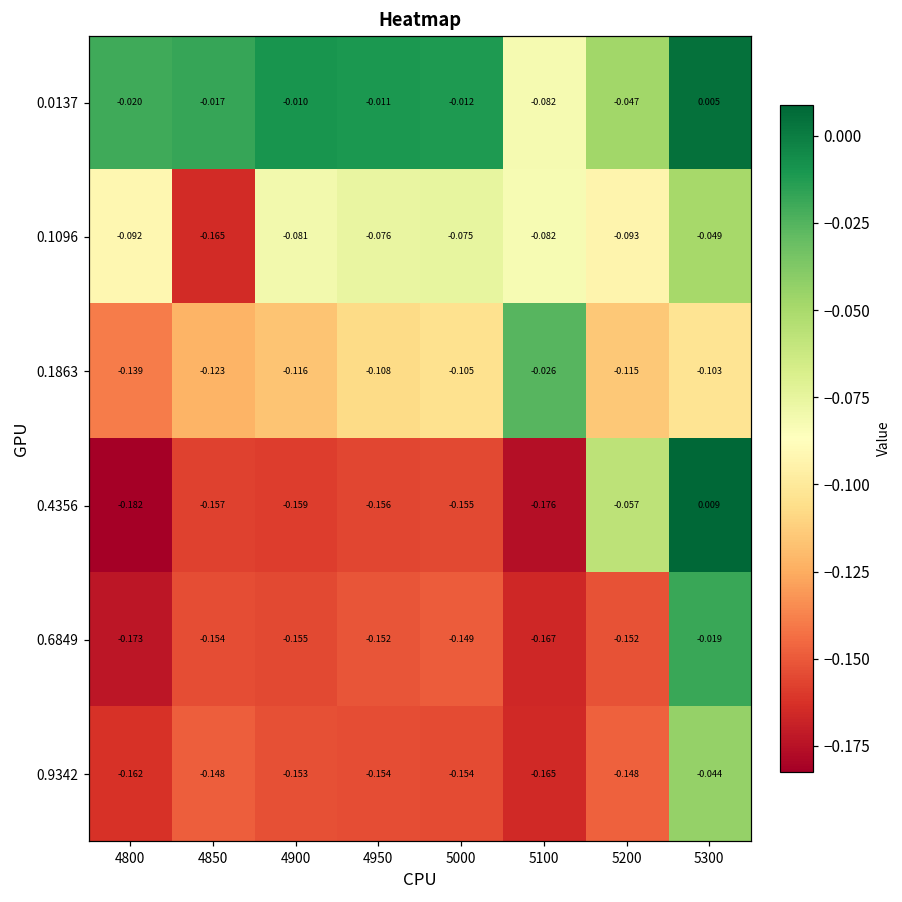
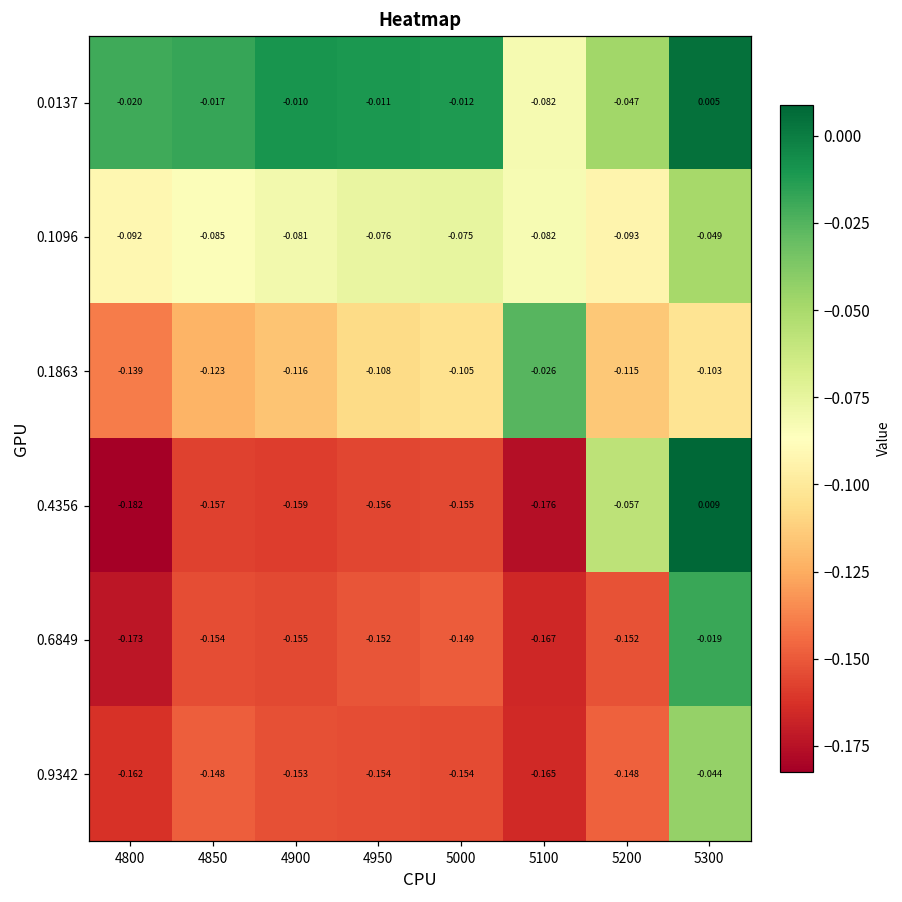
  {
    "0.0137": {
      "4800": -0.020,
      "4850": -0.017,
      "4900": -0.010,
      "4950": -0.011,
      "5000": -0.012,
      "5100": -0.082,
      "5200": -0.047,
      "5300": 0.005
    },
    "0.1096": {
      "4800": -0.092,
-     "4850": -0.165,
+     "4850": -0.085,
      "4900": -0.081,
      "4950": -0.076,
      "5000": -0.075,
      "5100": -0.082,
      "5200": -0.093,
      "5300": -0.049
    },
    "0.1863": {
      "4800": -0.139,
      "4850": -0.123,
      "4900": -0.116,
      "4950": -0.108,
      "5000": -0.105,
      "5100": -0.026,
      "5200": -0.115,
      "5300": -0.103
    },
    "0.4356": {
      "4800": -0.182,
      "4850": -0.157,
      "4900": -0.159,
      "4950": -0.156,
      "5000": -0.155,
      "5100": -0.176,
      "5200": -0.057,
      "5300": 0.009
    },
    "0.6849": {
      "4800": -0.173,
      "4850": -0.154,
      "4900": -0.155,
      "4950": -0.152,
      "5000": -0.149,
      "5100": -0.167,
      "5200": -0.152,
      "5300": -0.019
    },
    "0.9342": {
      "4800": -0.162,
      "4850": -0.148,
      "4900": -0.153,
      "4950": -0.154,
      "5000": -0.154,
      "5100": -0.165,
      "5200": -0.148,
      "5300": -0.044
    }
  }
